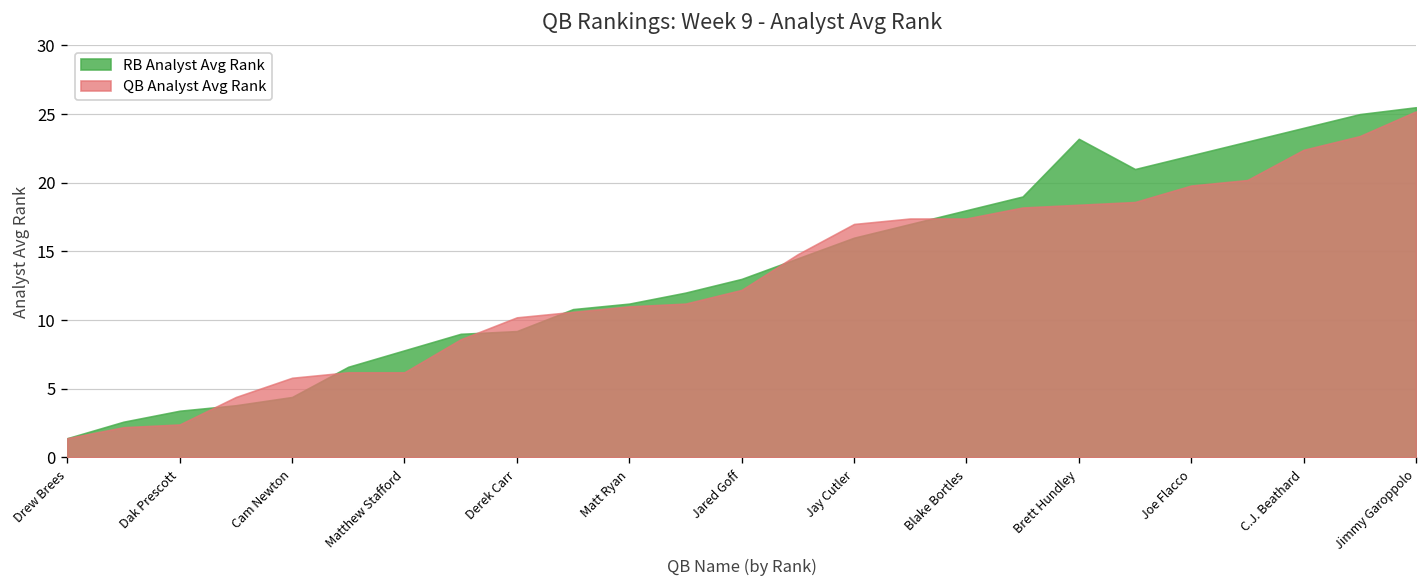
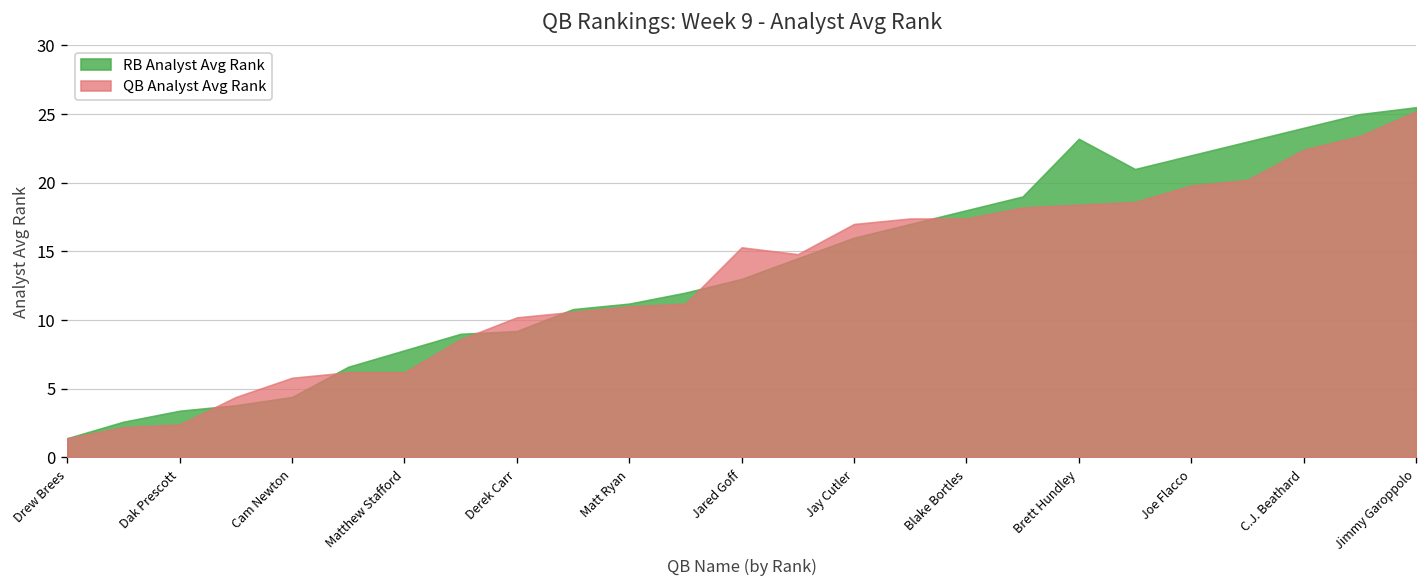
  {
    "RB Analyst Avg Rank": {
      "Dak Prescott": 3.4,
      "Cam Newton": 4.4,
      "Matthew Stafford": 7.8,
      "Derek Carr": 9.2,
      "Jared Goff": 13.0,
      "Jay Cutler": 16.0,
      "Blake Bortles": 18.0,
      "Brett Hundley": 23.2,
      "Joe Flacco": 22.0,
      "C.J. Beathard": 24.0,
      "Jimmy Garoppolo": 25.5
    },
    "QB Analyst Avg Rank": {
      "Dak Prescott": 2.4,
      "Cam Newton": 5.8,
      "Matthew Stafford": 6.2,
      "Derek Carr": 10.2,
-     "Jared Goff": 12.2,
+     "Jared Goff": 15.3,
      "Jay Cutler": 17.0,
      "Blake Bortles": 17.4,
      "Brett Hundley": 18.4,
      "Joe Flacco": 19.8,
      "C.J. Beathard": 22.4,
      "Jimmy Garoppolo": 25.2
    }
  }
